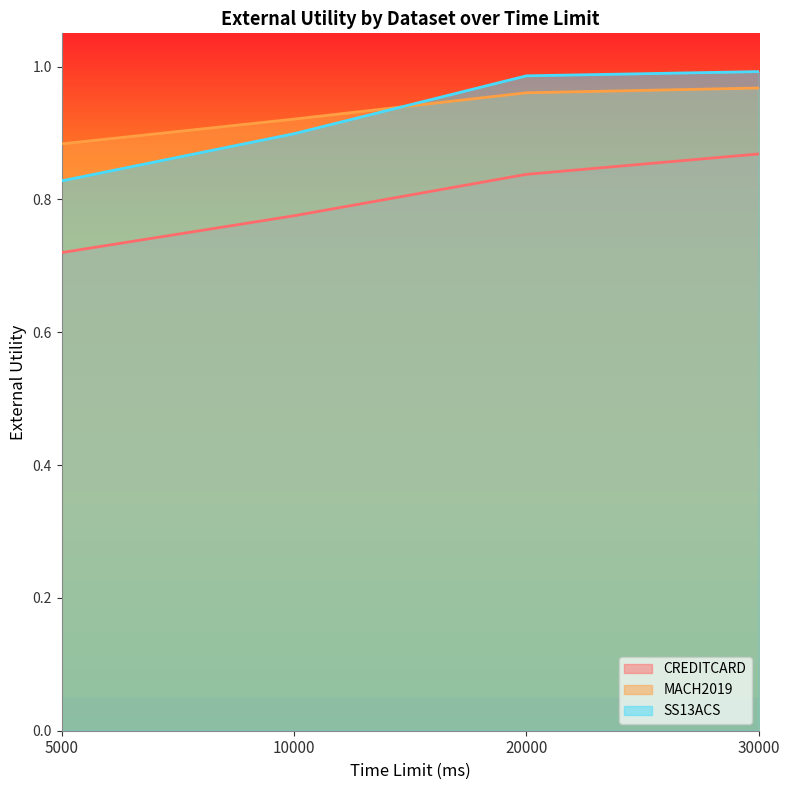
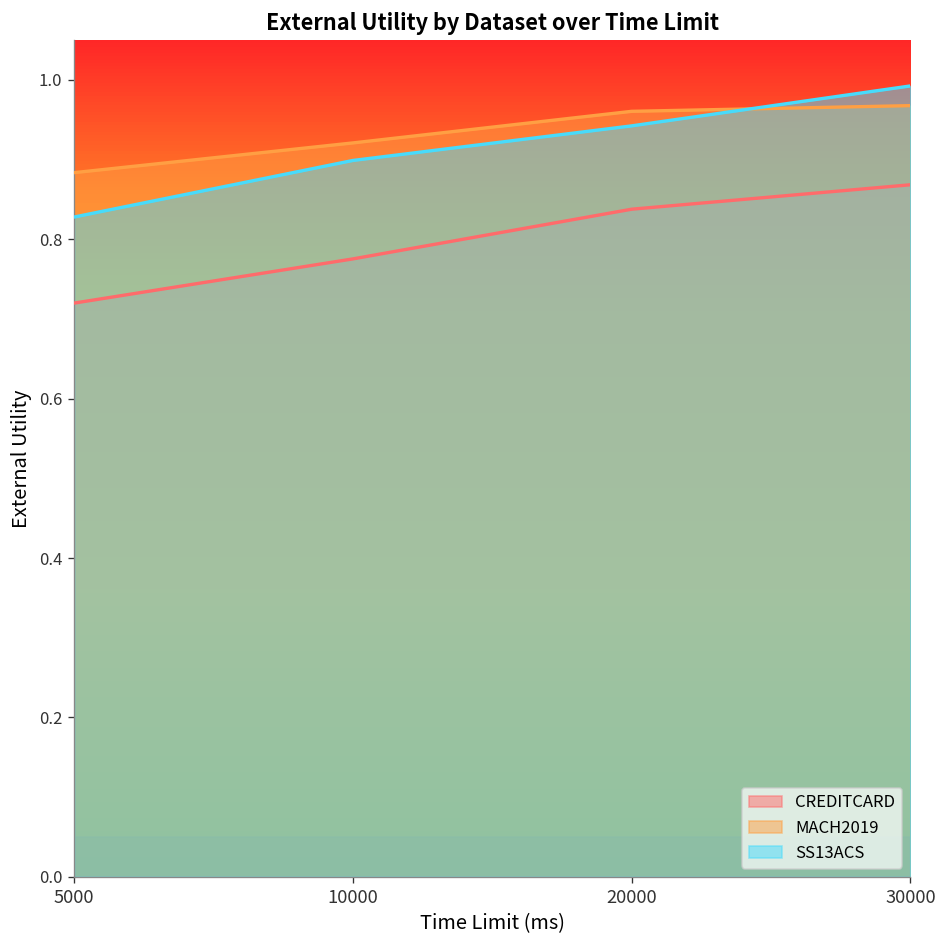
  {
    "SS13ACS": {
      "5000": 0.83,
      "10000": 0.90,
-     "20000": 0.99,
+     "20000": 0.94,
      "30000": 0.99
    }
  }
